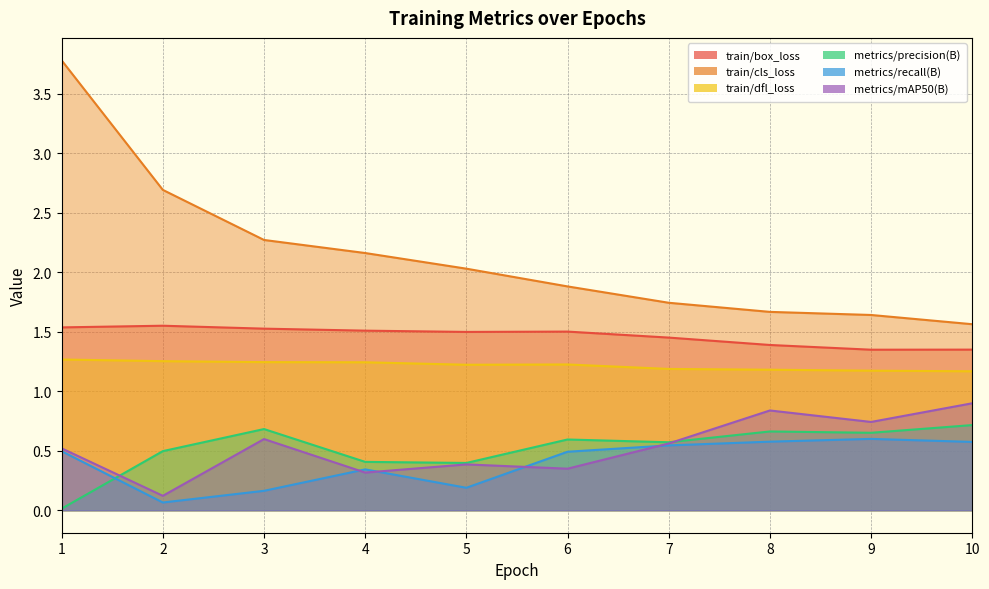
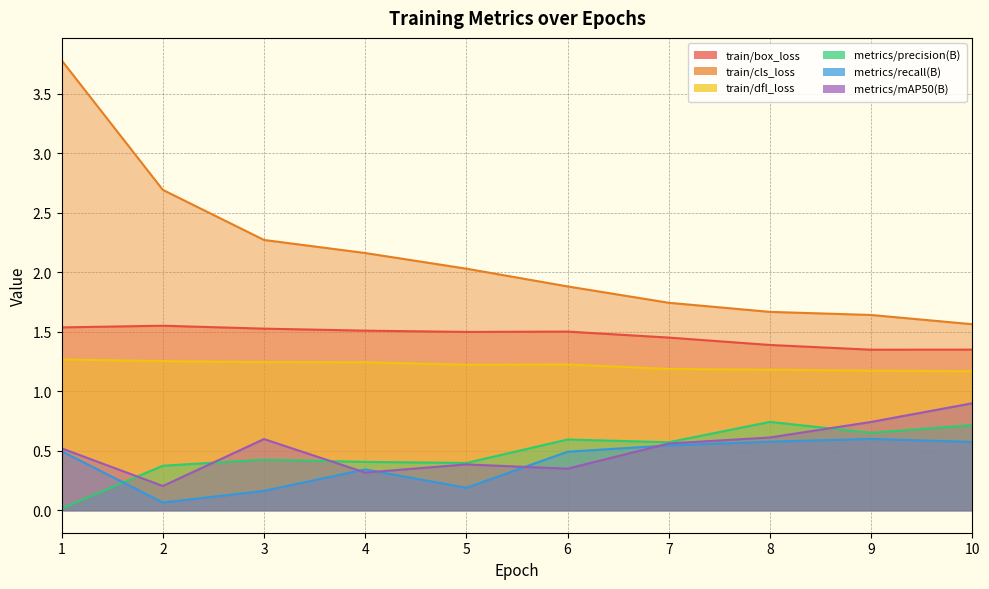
  {
    "metrics/precision(B)": {
      "1": 0.01,
-     "2": 0.50,
-     "3": 0.68,
+     "2": 0.37,
+     "3": 0.43,
      "4": 0.41,
      "6": 0.59,
-     "8": 0.66,
+     "8": 0.74,
      "9": 0.65,
      "10": 0.72
    },
    "metrics/recall(B)": {
      "1": 0.50,
      "2": 0.07,
      "3": 0.16,
      "4": 0.34,
      "5": 0.19,
      "6": 0.49,
      "8": 0.58,
      "9": 0.60,
      "10": 0.57
    },
    "metrics/mAP50(B)": {
      "1": 0.52,
-     "2": 0.12,
+     "2": 0.20,
      "3": 0.60,
      "4": 0.32,
      "6": 0.35,
-     "8": 0.84,
+     "8": 0.61,
      "9": 0.74,
      "10": 0.90
    }
  }
